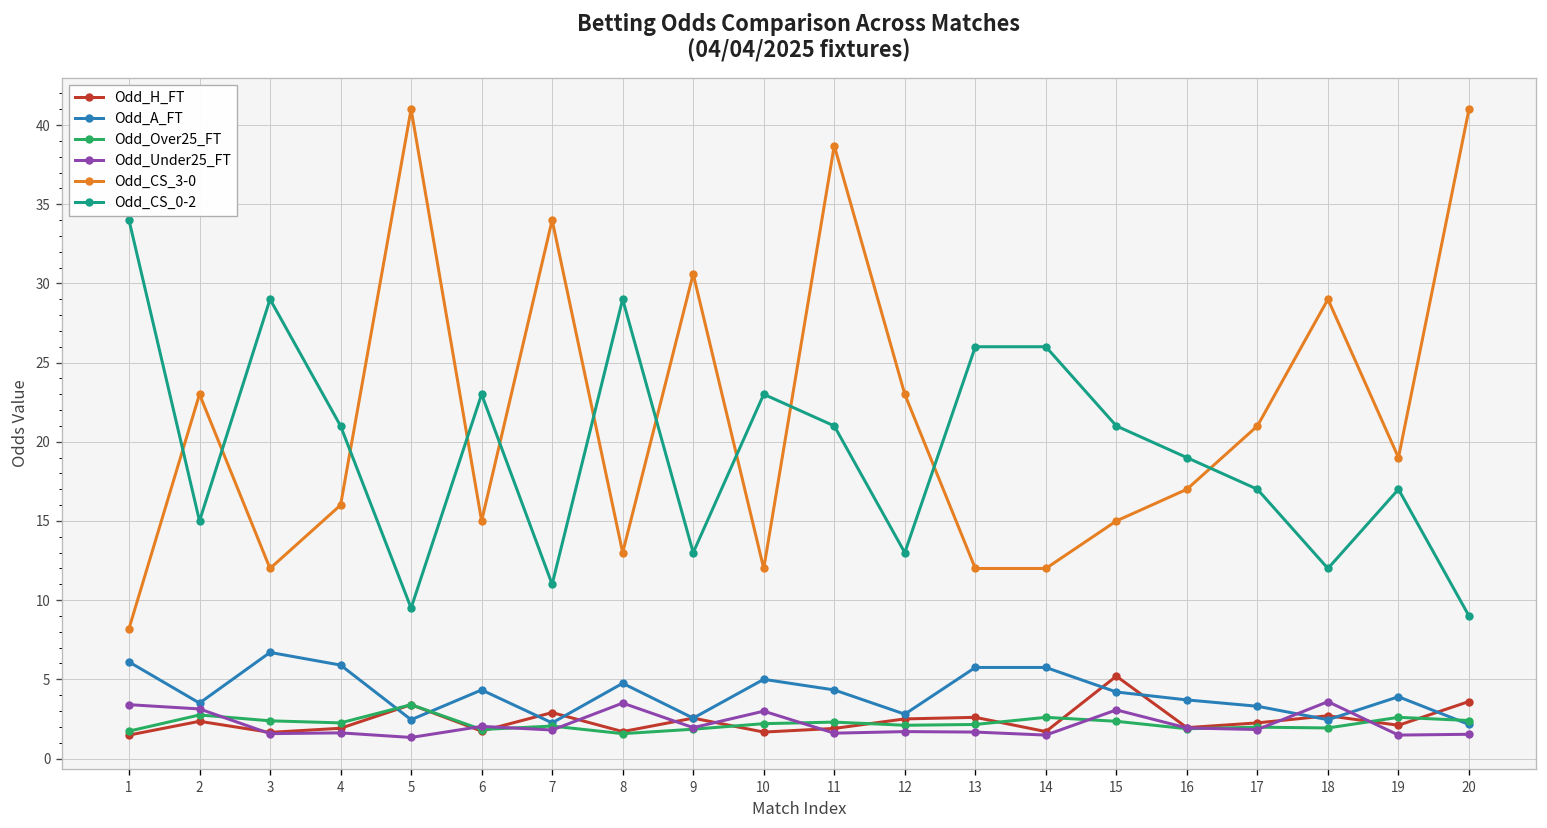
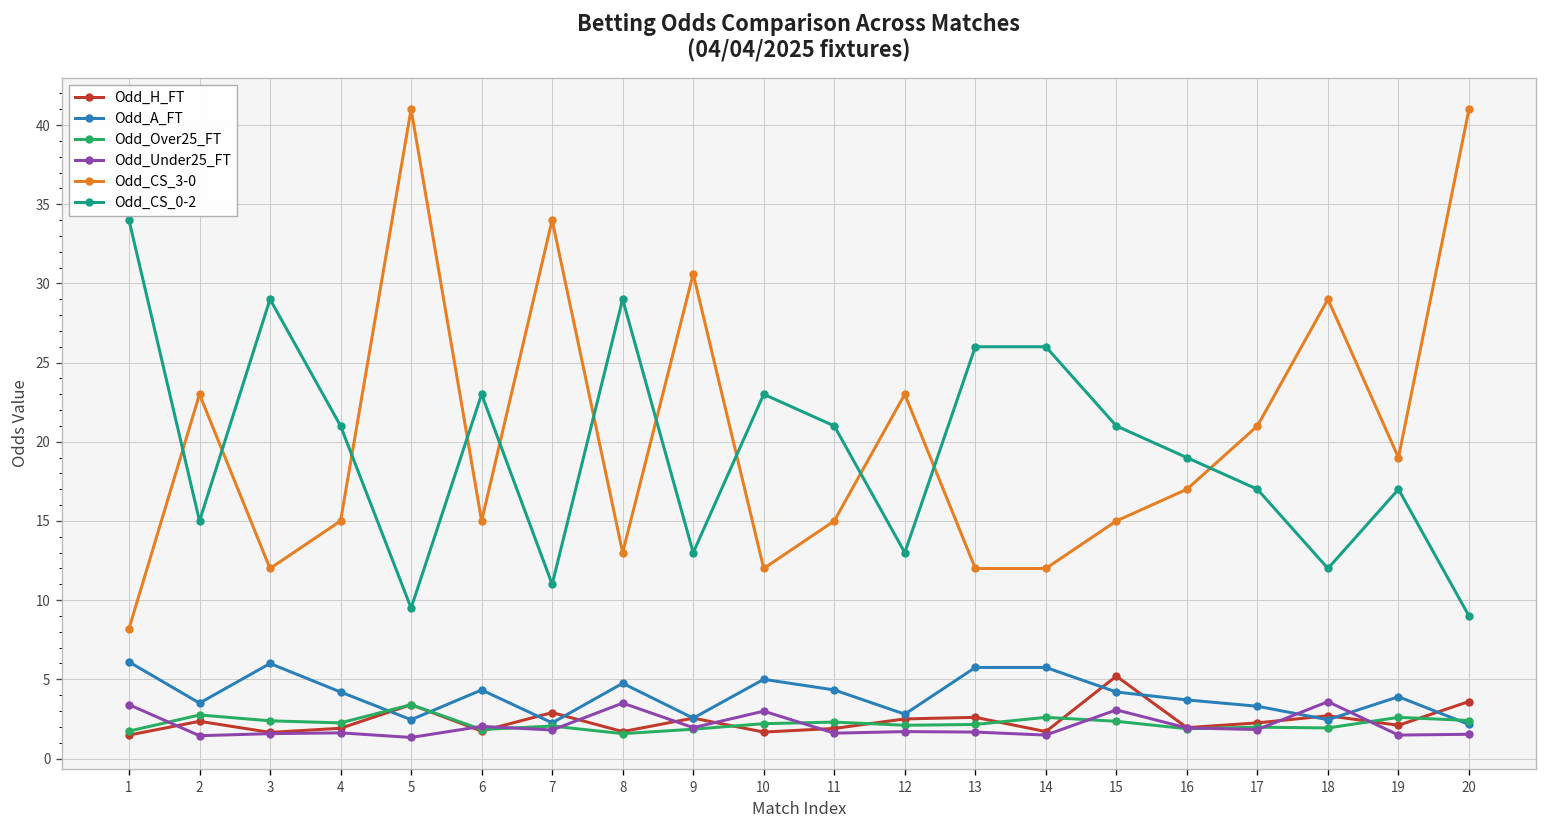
  {
    "Odd_H_FT": {
      "1": 1.5,
      "2": 2.4,
      "4": 1.9,
      "7": 2.9,
      "10": 1.7,
      "11": 1.9,
      "12": 2.5,
      "13": 2.6,
      "14": 1.7,
      "15": 5.2,
      "17": 2.3,
      "18": 2.7,
      "19": 2.1,
      "20": 3.6
    },
    "Odd_A_FT": {
      "1": 6.1,
      "2": 3.5,
-     "3": 6.7,
-     "4": 5.9,
+     "3": 6.0,
+     "4": 4.2,
      "5": 2.5,
      "6": 4.3,
      "7": 2.3,
      "8": 4.8,
      "10": 5.0,
      "11": 4.3,
      "12": 2.8,
      "13": 5.8,
      "14": 5.8,
      "15": 4.2,
      "16": 3.7,
      "17": 3.3,
      "18": 2.5,
      "19": 3.9,
      "20": 2.2
    },
    "Odd_Under25_FT": {
      "1": 3.4,
-     "2": 3.1,
+     "2": 1.4,
      "4": 1.6,
      "5": 1.3,
      "6": 2.0,
      "7": 1.8,
      "8": 3.5,
      "10": 3.0,
      "11": 1.6,
      "12": 1.7,
      "13": 1.7,
      "14": 1.5,
      "15": 3.1,
      "18": 3.6,
      "19": 1.5,
      "20": 1.5
    },
    "Odd_CS_3-0": {
      "1": 8.2,
      "2": 23.0,
      "3": 12.0,
-     "4": 16,
+     "4": 15,
      "5": 41.0,
      "6": 15.0,
      "7": 34.0,
      "8": 13.0,
      "9": 30.6,
      "10": 12.0,
-     "11": 38.7,
+     "11": 15.0,
      "12": 23.0,
      "13": 12.0,
      "14": 12.0,
      "15": 15.0,
      "16": 17.0,
      "17": 21.0,
      "18": 29.0,
      "19": 19.0,
      "20": 41.0
    }
  }
